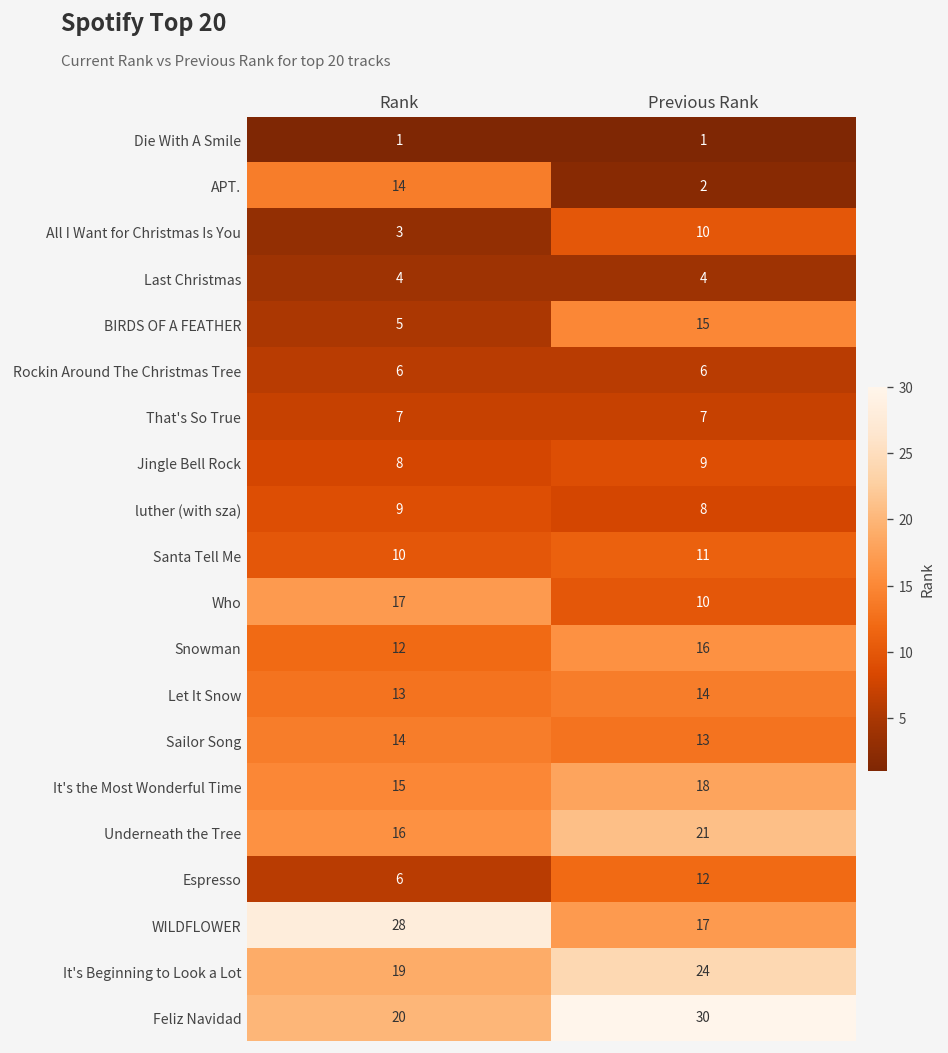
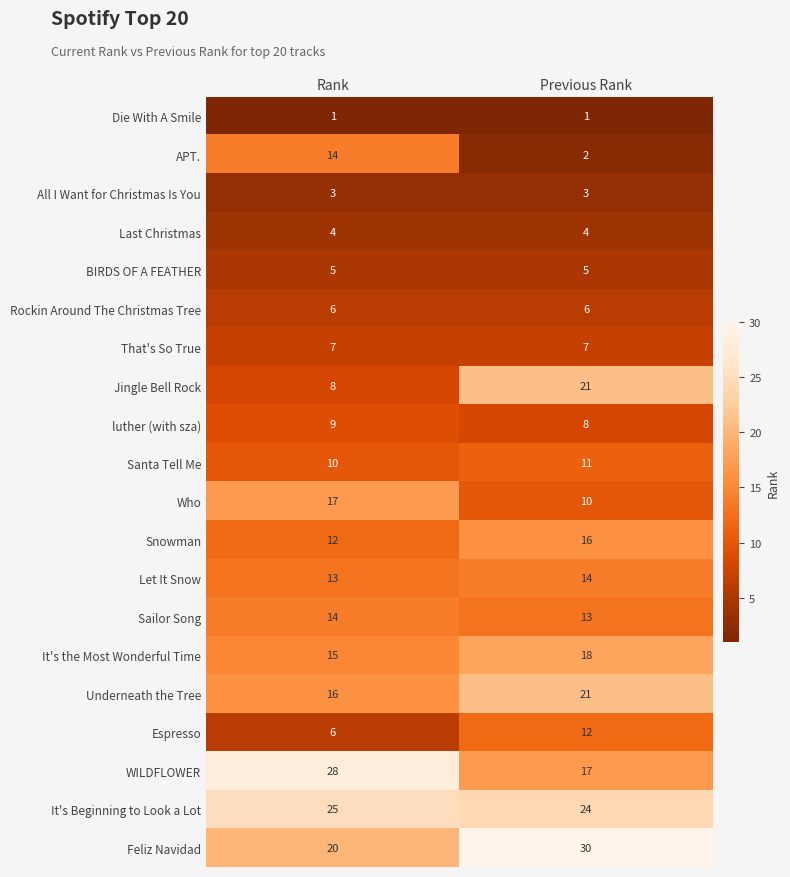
  {
    "Die With A Smile": {
      "Rank": 1,
      "Previous Rank": 1
    },
    "APT.": {
      "Rank": 14,
      "Previous Rank": 2
    },
    "All I Want for Christmas Is You": {
      "Rank": 3,
-     "Previous Rank": 10
+     "Previous Rank": 3
    },
    "Last Christmas": {
      "Rank": 4,
      "Previous Rank": 4
    },
    "BIRDS OF A FEATHER": {
      "Rank": 5,
-     "Previous Rank": 15
+     "Previous Rank": 5
    },
    "Rockin Around The Christmas Tree": {
      "Rank": 6,
      "Previous Rank": 6
    },
    "That's So True": {
      "Rank": 7,
      "Previous Rank": 7
    },
    "Jingle Bell Rock": {
      "Rank": 8,
-     "Previous Rank": 9
+     "Previous Rank": 21
    },
    "luther (with sza)": {
      "Rank": 9,
      "Previous Rank": 8
    },
    "Santa Tell Me": {
      "Rank": 10,
      "Previous Rank": 11
    },
    "Who": {
      "Rank": 17,
      "Previous Rank": 10
    },
    "Snowman": {
      "Rank": 12,
      "Previous Rank": 16
    },
    "Let It Snow": {
      "Rank": 13,
      "Previous Rank": 14
    },
    "Sailor Song": {
      "Rank": 14,
      "Previous Rank": 13
    },
    "It's the Most Wonderful Time": {
      "Rank": 15,
      "Previous Rank": 18
    },
    "Underneath the Tree": {
      "Rank": 16,
      "Previous Rank": 21
    },
    "Espresso": {
      "Rank": 6,
      "Previous Rank": 12
    },
    "WILDFLOWER": {
      "Rank": 28,
      "Previous Rank": 17
    },
    "It's Beginning to Look a Lot": {
-     "Rank": 19,
+     "Rank": 25,
      "Previous Rank": 24
    },
    "Feliz Navidad": {
      "Rank": 20,
      "Previous Rank": 30
    }
  }
